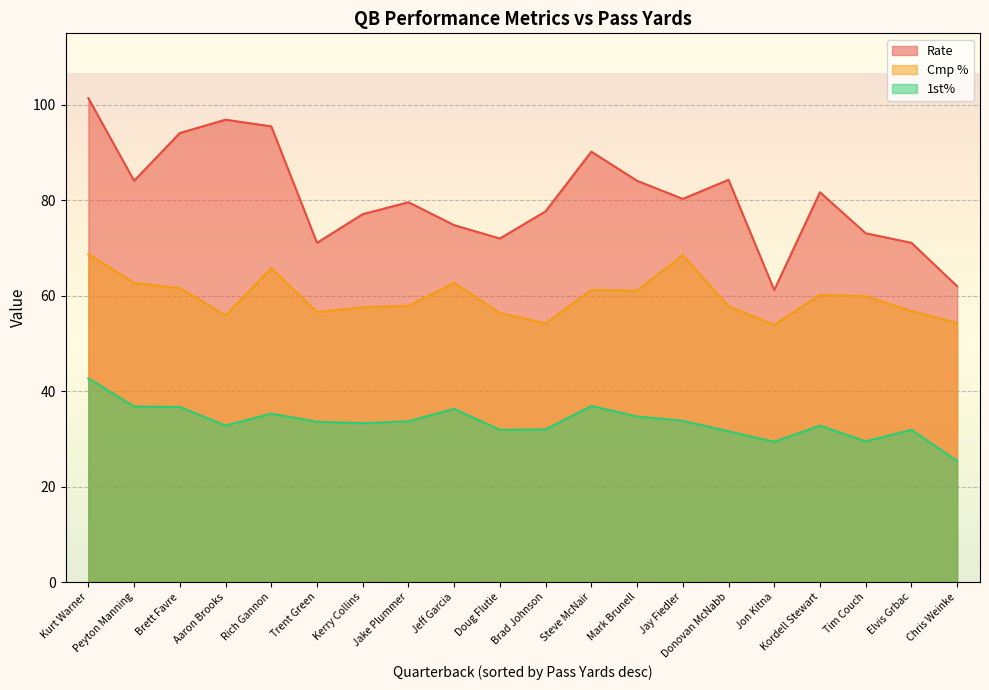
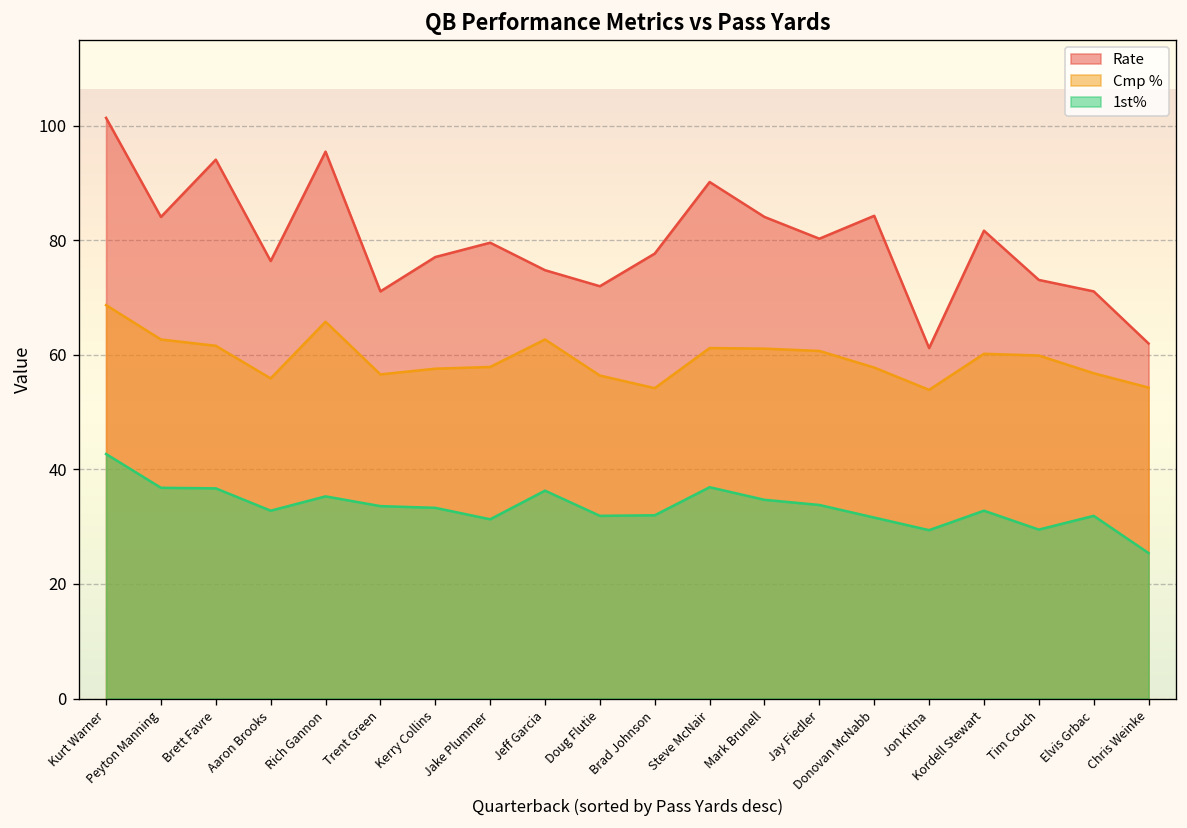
  {
    "Rate": {
      "Kurt Warner": 101,
      "Peyton Manning": 84,
      "Brett Favre": 94,
-     "Aaron Brooks": 97,
+     "Aaron Brooks": 76,
      "Rich Gannon": 96,
      "Trent Green": 71,
      "Kerry Collins": 77,
      "Jake Plummer": 80,
      "Jeff Garcia": 75,
      "Doug Flutie": 72,
      "Brad Johnson": 78,
      "Steve McNair": 90,
      "Mark Brunell": 84,
      "Jay Fiedler": 80,
      "Donovan McNabb": 84,
      "Jon Kitna": 61,
      "Kordell Stewart": 82,
      "Tim Couch": 73,
      "Elvis Grbac": 71,
      "Chris Weinke": 62
    },
    "Cmp %": {
      "Kurt Warner": 69,
      "Peyton Manning": 63,
      "Brett Favre": 62,
      "Aaron Brooks": 56,
      "Rich Gannon": 66,
      "Trent Green": 57,
      "Kerry Collins": 58,
      "Jake Plummer": 58,
      "Jeff Garcia": 63,
      "Doug Flutie": 56,
      "Brad Johnson": 54,
      "Steve McNair": 61,
      "Mark Brunell": 61,
-     "Jay Fiedler": 69,
+     "Jay Fiedler": 61,
      "Donovan McNabb": 58,
      "Jon Kitna": 54,
      "Kordell Stewart": 60,
      "Tim Couch": 60,
      "Elvis Grbac": 57,
      "Chris Weinke": 54
    },
    "1st%": {
      "Kurt Warner": 43,
      "Peyton Manning": 37,
      "Brett Favre": 37,
      "Aaron Brooks": 33,
      "Rich Gannon": 35,
      "Trent Green": 34,
      "Kerry Collins": 33,
-     "Jake Plummer": 34,
+     "Jake Plummer": 31,
      "Jeff Garcia": 36,
      "Doug Flutie": 32,
      "Brad Johnson": 32,
      "Steve McNair": 37,
      "Mark Brunell": 35,
      "Jay Fiedler": 34,
      "Donovan McNabb": 32,
      "Jon Kitna": 29,
      "Kordell Stewart": 33,
      "Tim Couch": 30,
      "Elvis Grbac": 32,
      "Chris Weinke": 25
    }
  }
